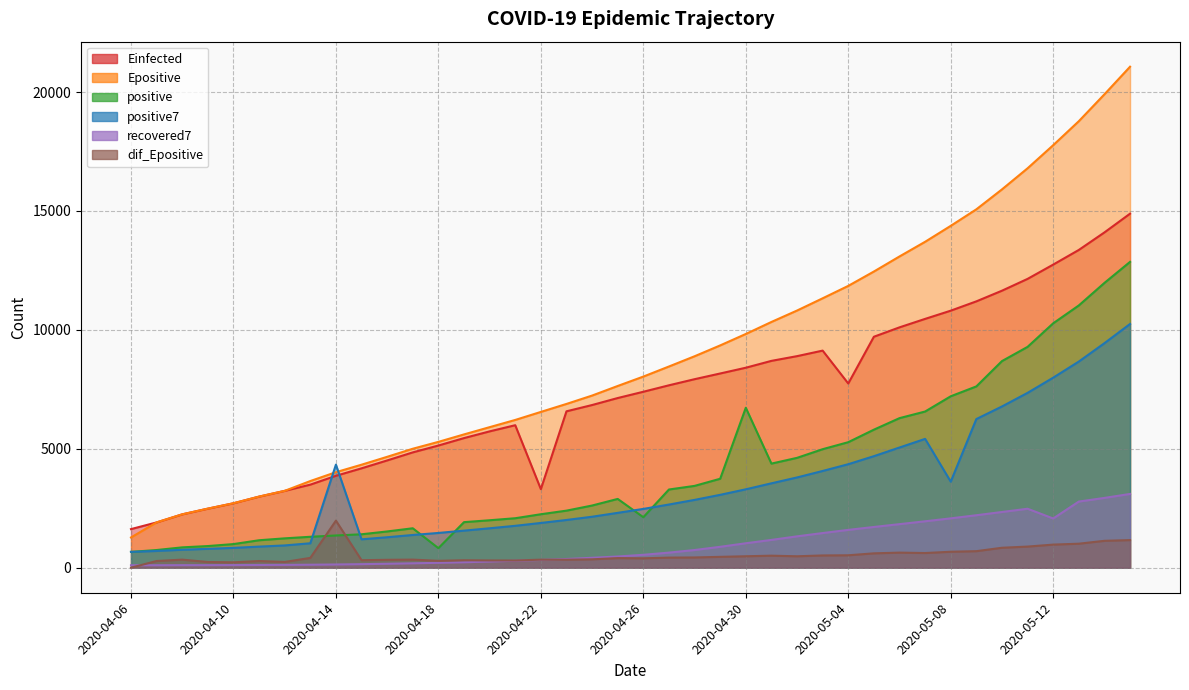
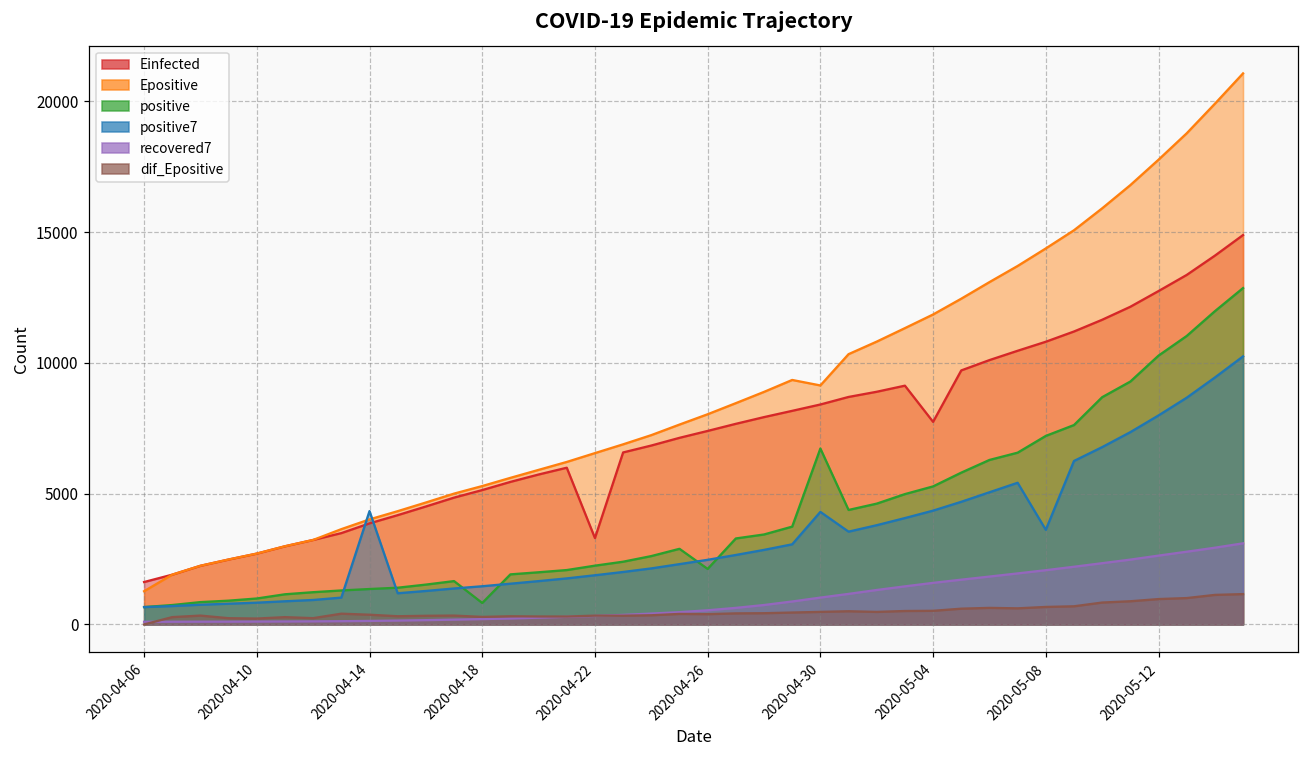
  {
    "Einfected": {
      "2020-04-06": 1600,
      "2020-04-14": 3900,
      "2020-04-18": 5100,
      "2020-04-22": 3300,
      "2020-04-26": 7400,
      "2020-04-30": 8400,
      "2020-05-04": 7700,
      "2020-05-08": 10800,
      "2020-05-12": 12700
    },
    "Epositive": {
      "2020-04-06": 1300,
      "2020-04-14": 4000,
      "2020-04-18": 5300,
      "2020-04-22": 6600,
      "2020-04-26": 8000,
-     "2020-04-30": 9800,
+     "2020-04-30": 9100,
      "2020-05-04": 11900,
      "2020-05-08": 14400,
      "2020-05-12": 17800
    },
    "positive": {
      "2020-04-10": 1000,
      "2020-04-14": 1400,
      "2020-04-18": 800,
      "2020-04-22": 2200,
      "2020-04-26": 2100,
      "2020-04-30": 6700,
      "2020-05-04": 5300,
      "2020-05-08": 7200,
      "2020-05-12": 10300
    },
    "positive7": {
      "2020-04-10": 800,
      "2020-04-14": 4300,
      "2020-04-18": 1500,
      "2020-04-22": 1900,
      "2020-04-26": 2500,
-     "2020-04-30": 3300,
+     "2020-04-30": 4300,
      "2020-05-04": 4400,
      "2020-05-08": 3600,
      "2020-05-12": 8000
    },
    "recovered7": {
      "2020-04-10": 100,
      "2020-04-14": 100,
      "2020-04-26": 500,
      "2020-04-30": 1000,
      "2020-05-04": 1600,
      "2020-05-08": 2100,
-     "2020-05-12": 2100
+     "2020-05-12": 2600
    },
    "dif_Epositive": {
      "2020-04-10": 200,
-     "2020-04-14": 2000,
+     "2020-04-14": 400,
      "2020-04-26": 400,
      "2020-04-30": 500,
      "2020-05-04": 500,
      "2020-05-08": 700,
      "2020-05-12": 1000
    }
  }
